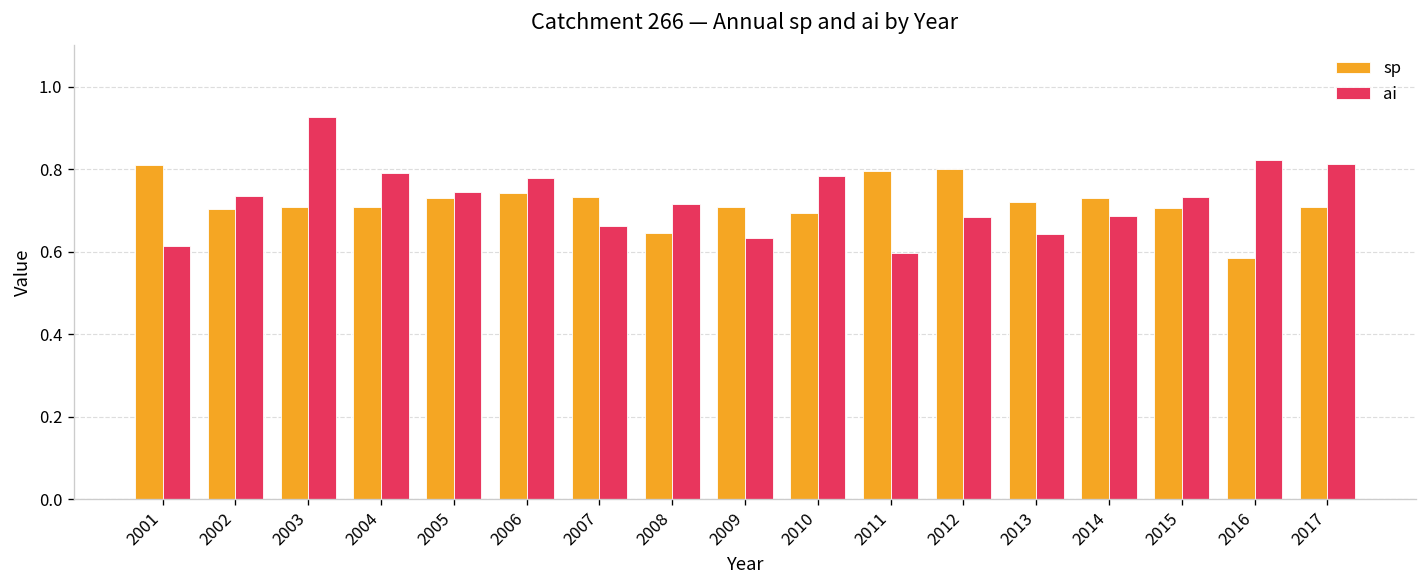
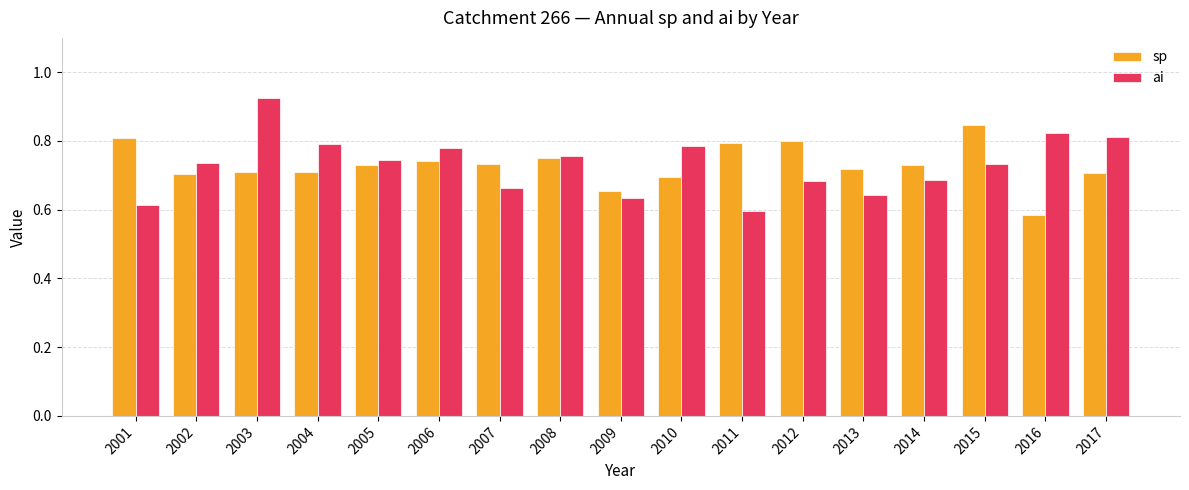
  {
    "sp": {
      "2001": 0.81,
      "2002": 0.70,
      "2003": 0.71,
      "2004": 0.71,
      "2005": 0.73,
      "2006": 0.74,
      "2007": 0.73,
-     "2008": 0.65,
-     "2009": 0.71,
+     "2008": 0.75,
+     "2009": 0.66,
      "2010": 0.69,
      "2011": 0.80,
      "2012": 0.80,
      "2013": 0.72,
      "2014": 0.73,
-     "2015": 0.71,
+     "2015": 0.85,
      "2016": 0.59,
      "2017": 0.71
    },
    "ai": {
      "2001": 0.61,
      "2002": 0.74,
      "2003": 0.93,
      "2004": 0.79,
      "2005": 0.75,
      "2006": 0.78,
      "2007": 0.66,
-     "2008": 0.72,
+     "2008": 0.76,
      "2009": 0.63,
      "2010": 0.78,
      "2011": 0.60,
      "2012": 0.68,
      "2013": 0.64,
      "2014": 0.69,
      "2015": 0.73,
      "2016": 0.82,
      "2017": 0.81
    }
  }
